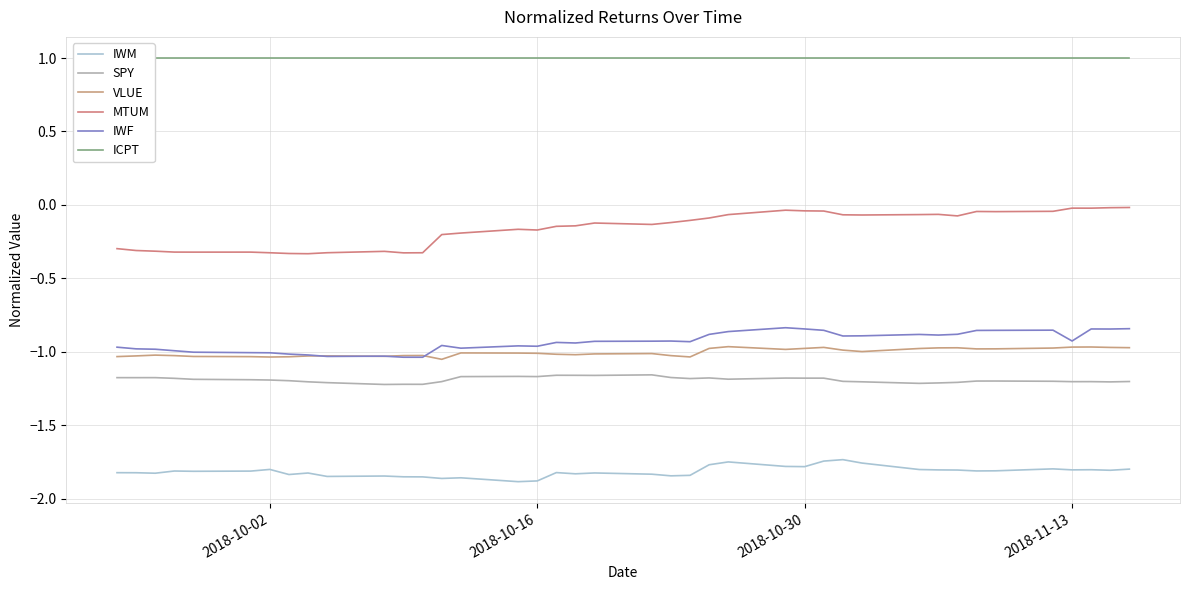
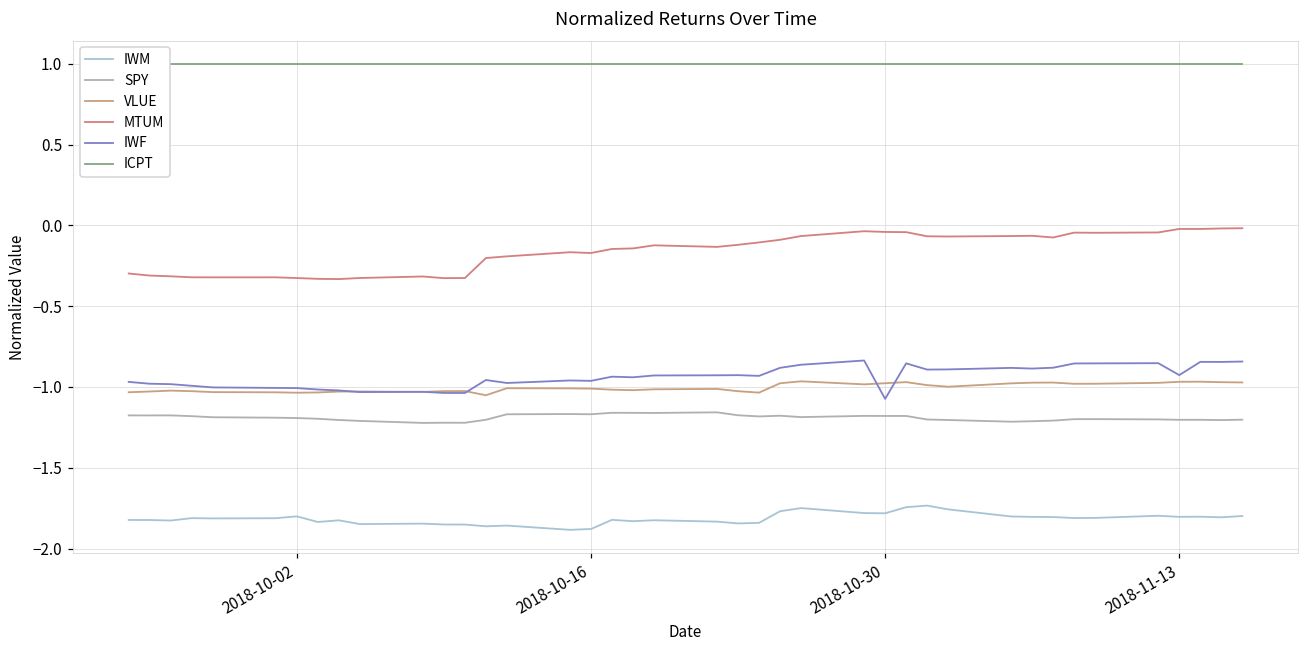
  {
    "IWF": {
      "2018-10-02": -1.01,
      "2018-10-16": -0.96,
-     "2018-10-30": -0.84,
+     "2018-10-30": -1.07,
      "2018-11-13": -0.93
    },
    "ICPT": {
      "2018-10-02": 1.00,
      "2018-10-16": 1.00,
      "2018-10-30": 1.00,
      "2018-11-13": 1.00
    }
  }
